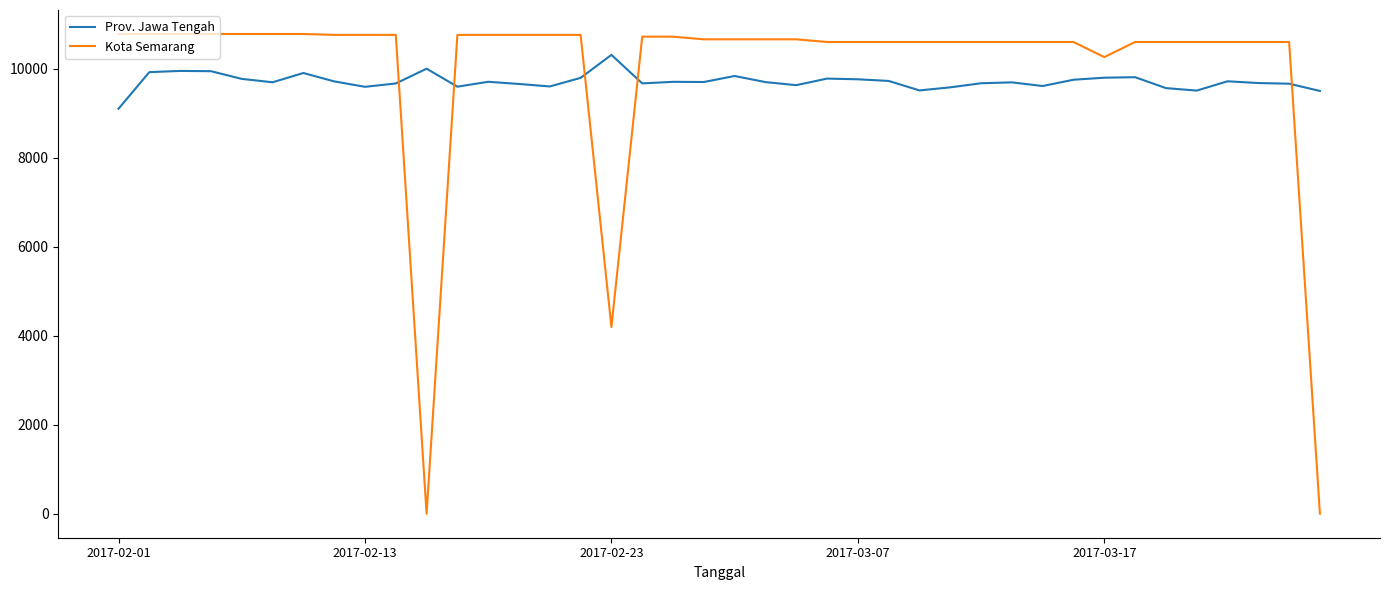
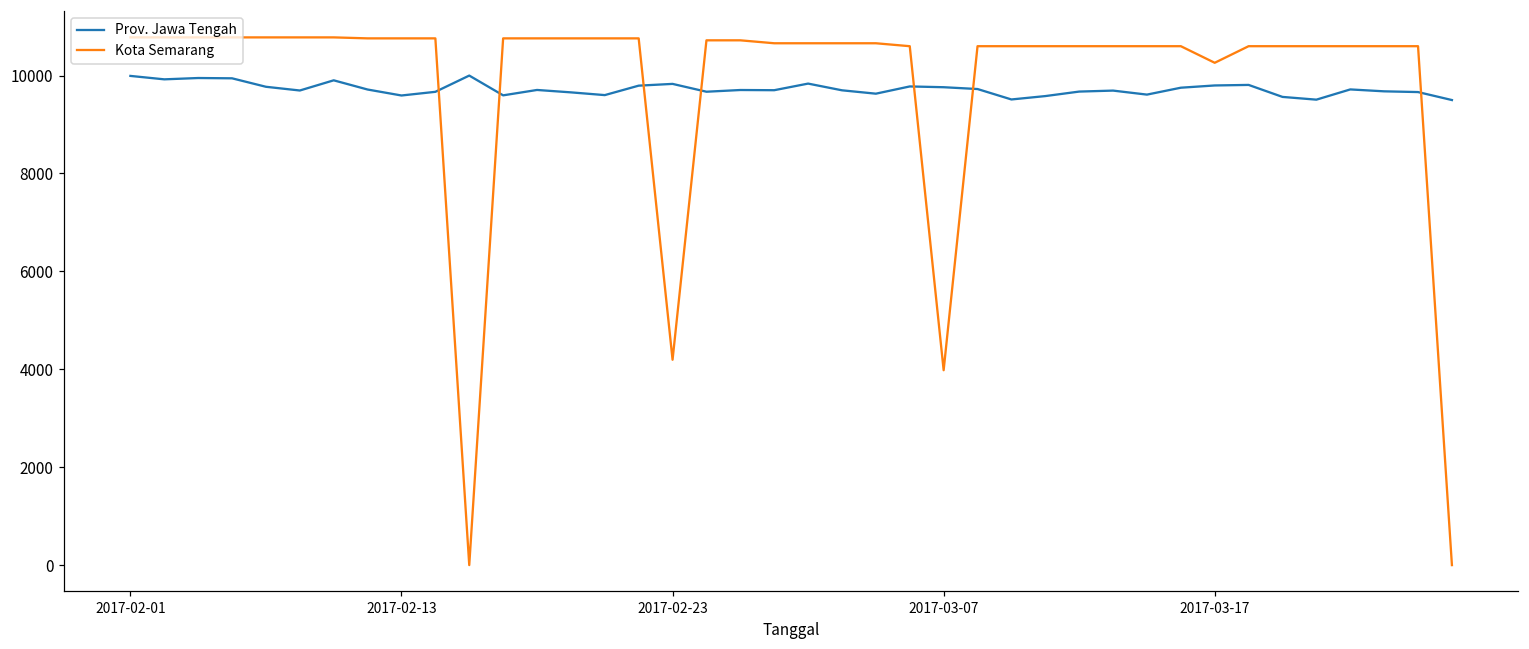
  {
    "Prov. Jawa Tengah": {
-     "2017-02-01": 9100,
+     "2017-02-01": 10000,
      "2017-02-13": 9600,
-     "2017-02-23": 10300,
+     "2017-02-23": 9800,
      "2017-03-07": 9800,
      "2017-03-17": 9800
    },
    "Kota Semarang": {
      "2017-02-13": 10800,
      "2017-02-23": 4200,
-     "2017-03-07": 10600,
+     "2017-03-07": 4000,
      "2017-03-17": 10300
    }
  }
